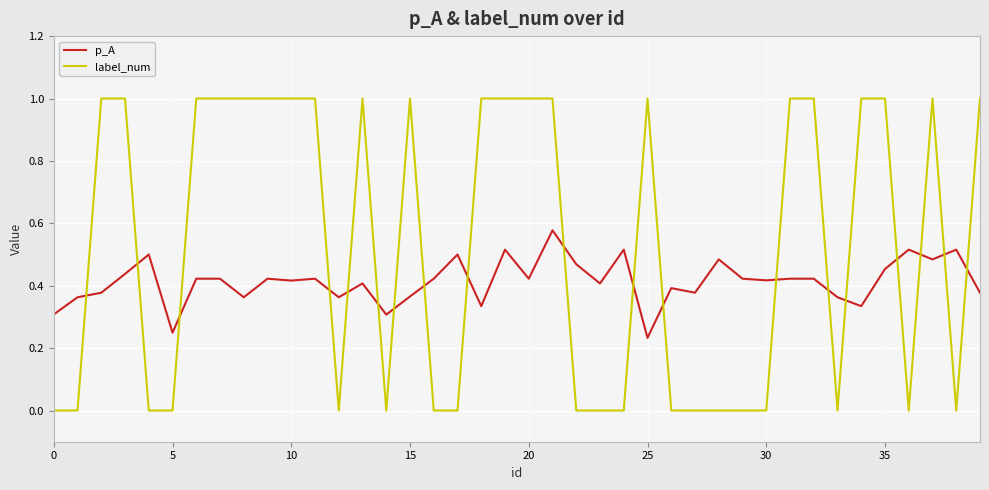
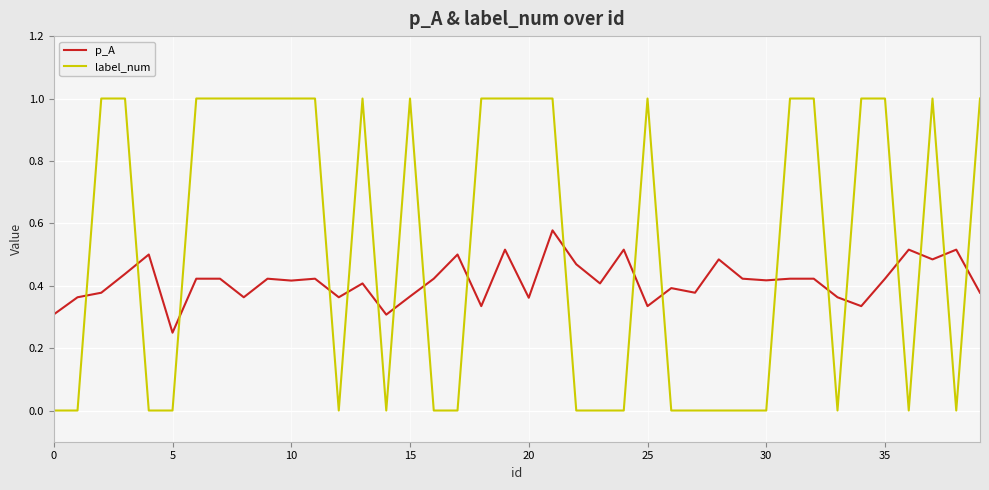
  {
    "p_A": {
      "0": 0.31,
      "5": 0.25,
      "10": 0.42,
      "15": 0.37,
-     "20": 0.42,
-     "25": 0.23,
+     "20": 0.36,
+     "25": 0.33,
      "30": 0.42,
-     "35": 0.45
+     "35": 0.42
    },
    "label_num": {
      "0": 0.00,
      "5": 0.00,
      "10": 1.00,
      "15": 1.00,
      "20": 1.00,
      "25": 1.00,
      "30": 0.00,
      "35": 1.00
    }
  }
